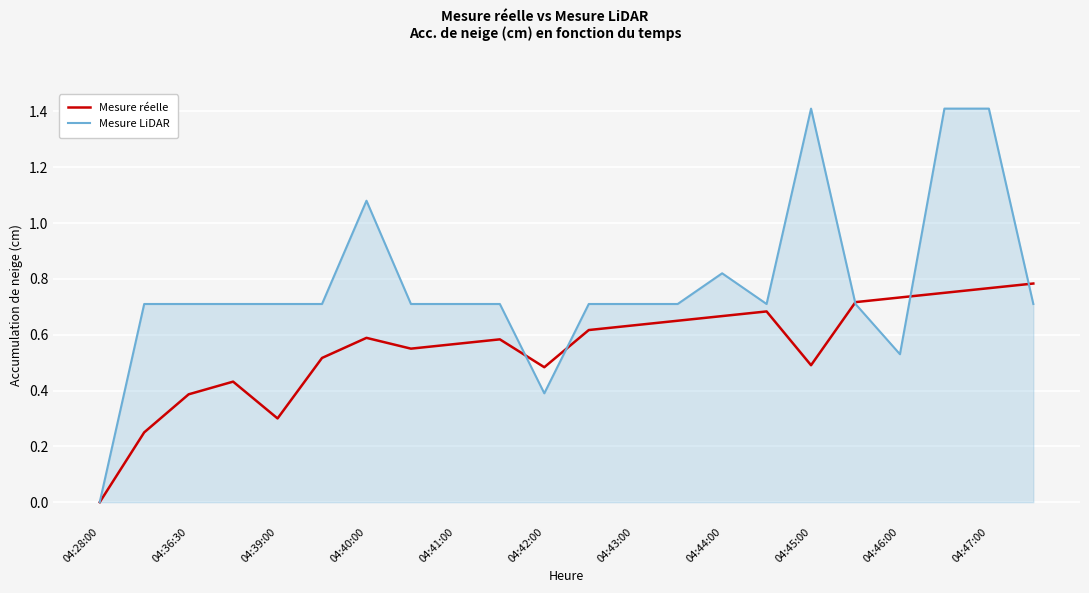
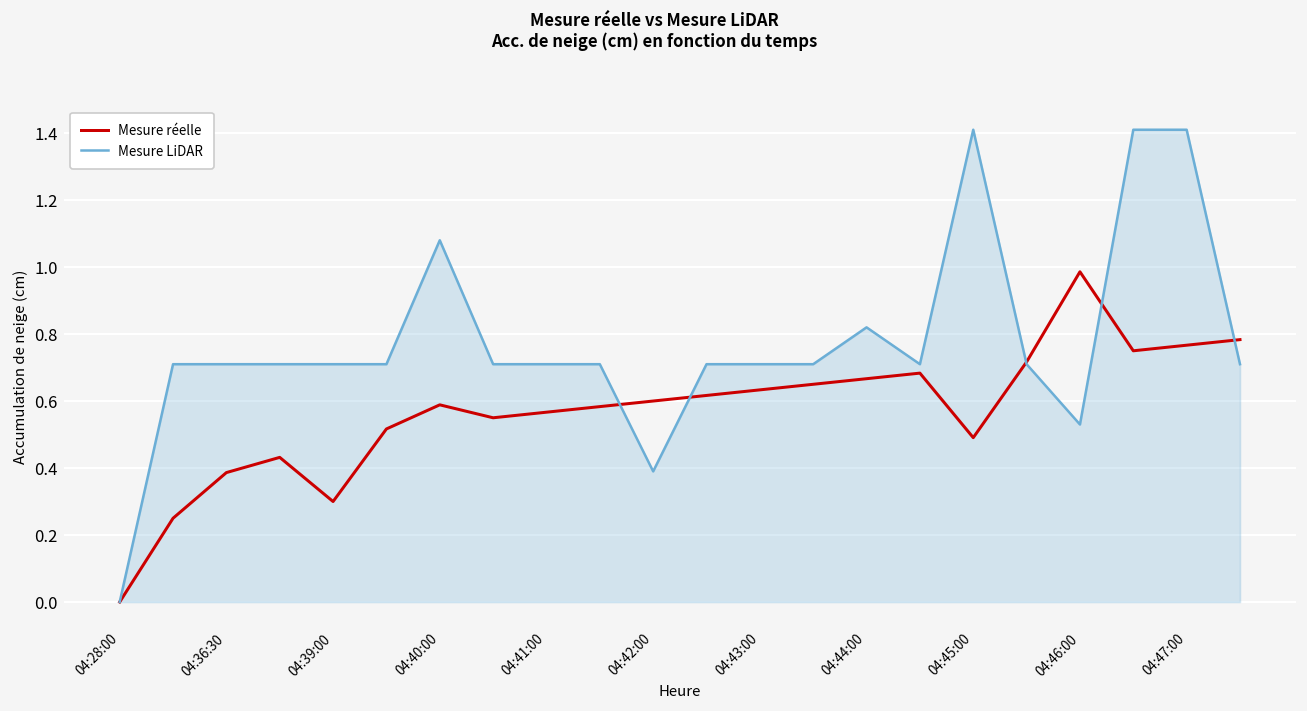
  {
    "Mesure réelle": {
      "04:36:30": 0.39,
      "04:39:00": 0.30,
      "04:40:00": 0.59,
      "04:41:00": 0.57,
-     "04:42:00": 0.48,
+     "04:42:00": 0.60,
      "04:43:00": 0.63,
      "04:44:00": 0.67,
      "04:45:00": 0.49,
-     "04:46:00": 0.73,
+     "04:46:00": 0.99,
      "04:47:00": 0.77
    },
    "Mesure LiDAR": {
      "04:36:30": 0.71,
      "04:39:00": 0.71,
      "04:40:00": 1.08,
      "04:41:00": 0.71,
      "04:42:00": 0.39,
      "04:43:00": 0.71,
      "04:44:00": 0.82,
      "04:45:00": 1.41,
      "04:46:00": 0.53,
      "04:47:00": 1.41
    }
  }
